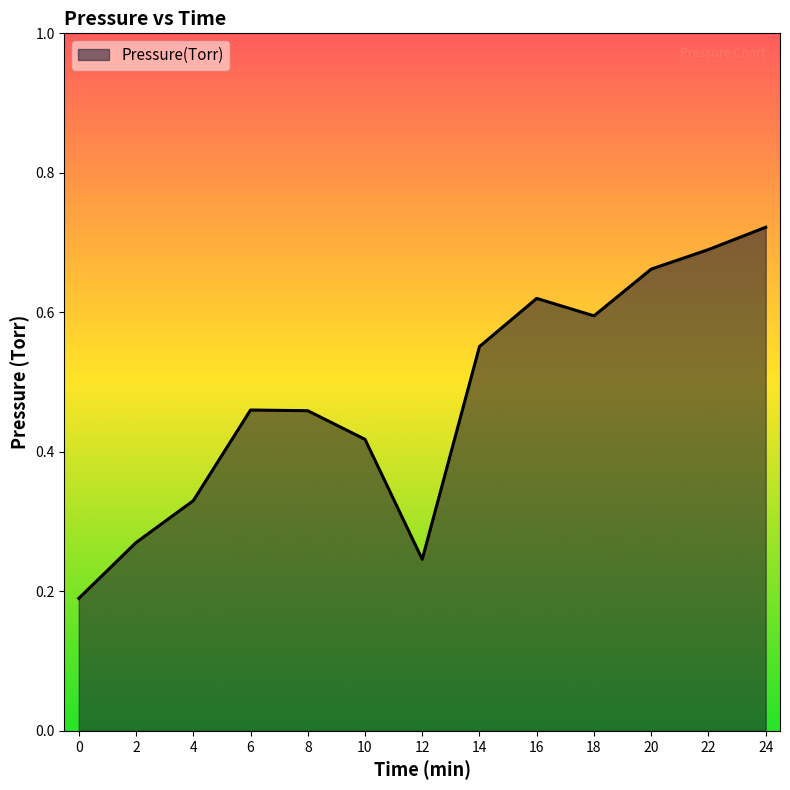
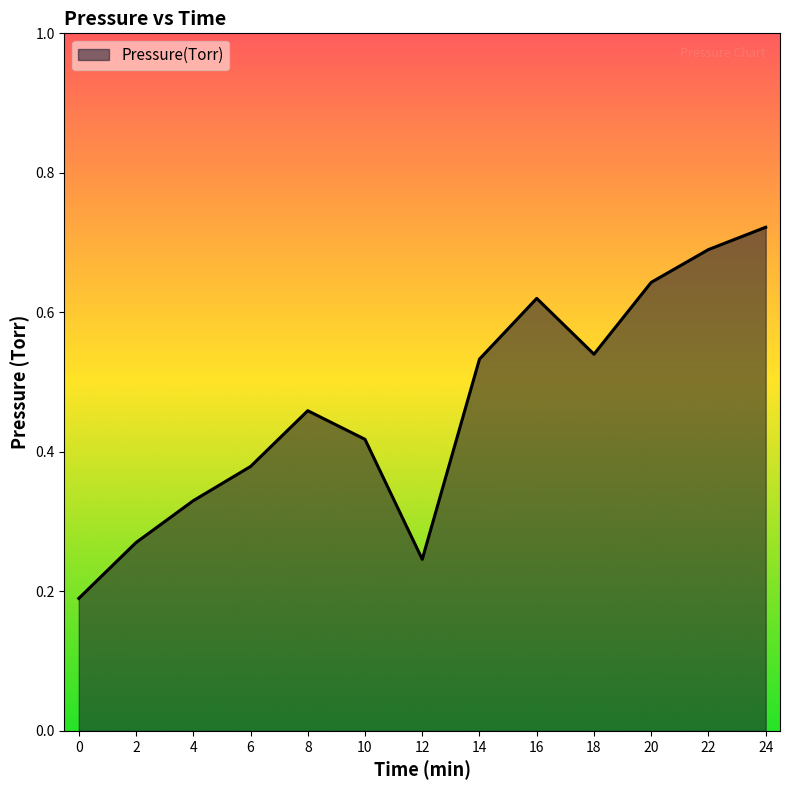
  {
    "0": 0.19,
    "2": 0.27,
    "4": 0.33,
-   "6": 0.46,
+   "6": 0.38,
    "8": 0.46,
    "10": 0.42,
    "12": 0.25,
-   "14": 0.55,
+   "14": 0.53,
    "16": 0.62,
-   "18": 0.60,
-   "20": 0.66,
+   "18": 0.54,
+   "20": 0.64,
    "22": 0.69,
    "24": 0.72
  }
